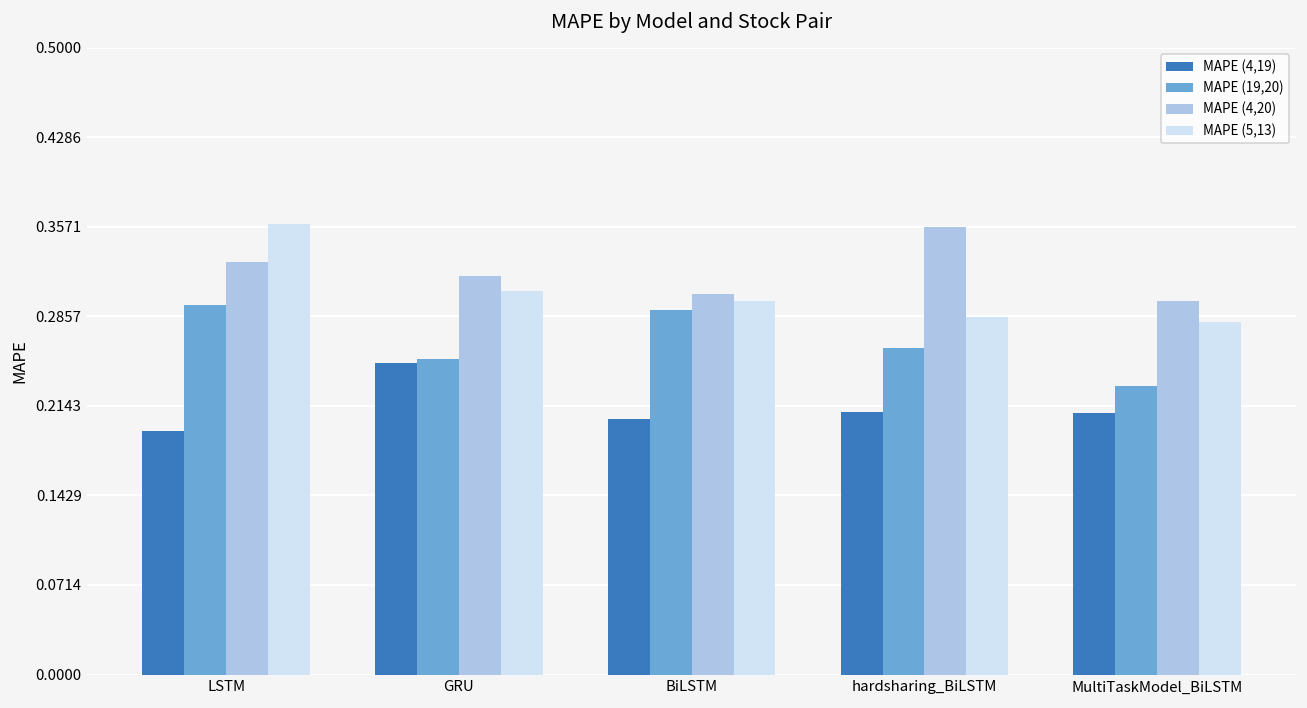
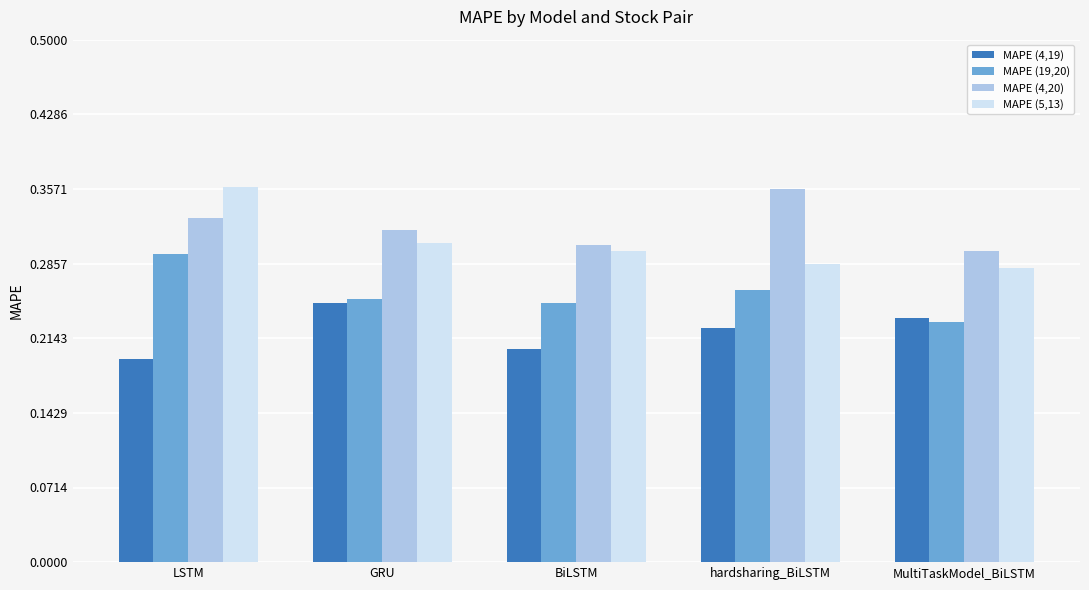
  {
    "MAPE (4,19)": {
      "LSTM": 0.194,
      "GRU": 0.248,
      "BiLSTM": 0.204,
-     "hardsharing_BiLSTM": 0.210,
-     "MultiTaskModel_BiLSTM": 0.208
+     "hardsharing_BiLSTM": 0.224,
+     "MultiTaskModel_BiLSTM": 0.234
    },
    "MAPE (19,20)": {
      "LSTM": 0.295,
      "GRU": 0.251,
-     "BiLSTM": 0.291,
+     "BiLSTM": 0.248,
      "hardsharing_BiLSTM": 0.260,
      "MultiTaskModel_BiLSTM": 0.230
    }
  }
